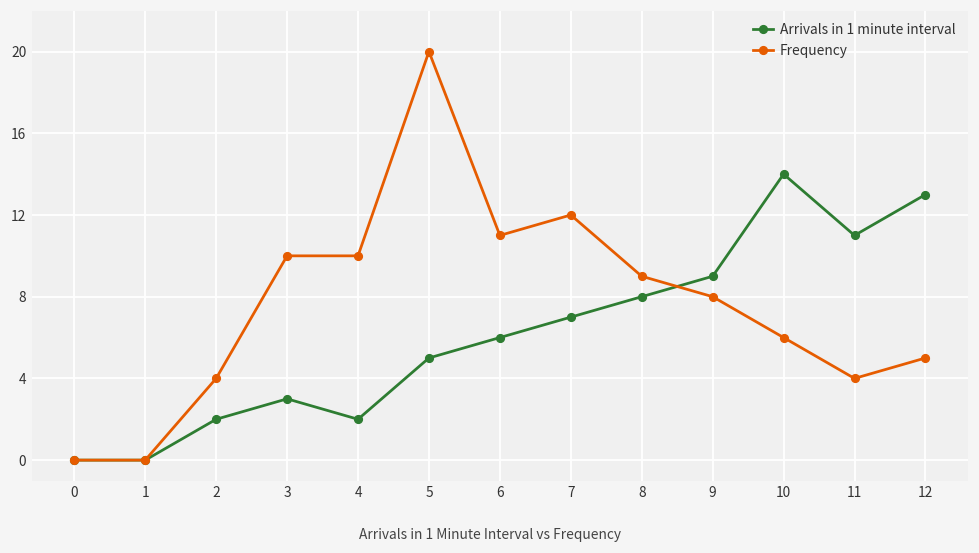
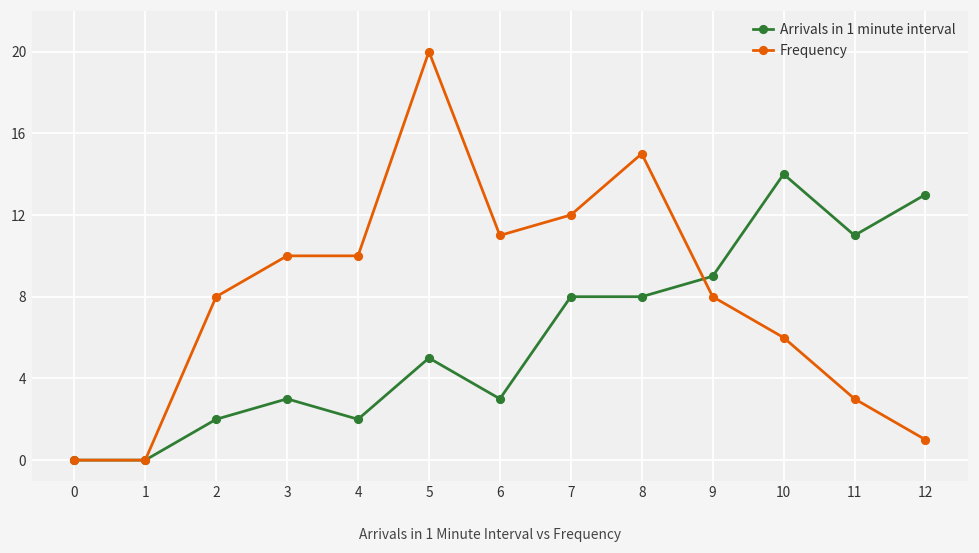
  {
    "Arrivals in 1 minute interval": {
      "2": 2,
      "3": 3,
      "4": 2,
      "5": 5,
-     "6": 6,
-     "7": 7,
+     "6": 3,
+     "7": 8,
      "8": 8,
      "9": 9,
      "10": 14,
      "11": 11,
      "12": 13
    },
    "Frequency": {
-     "2": 4,
+     "2": 8,
      "3": 10,
      "4": 10,
      "5": 20,
      "6": 11,
      "7": 12,
-     "8": 9,
+     "8": 15,
      "9": 8,
      "10": 6,
-     "11": 4,
-     "12": 5
+     "11": 3,
+     "12": 1
    }
  }
